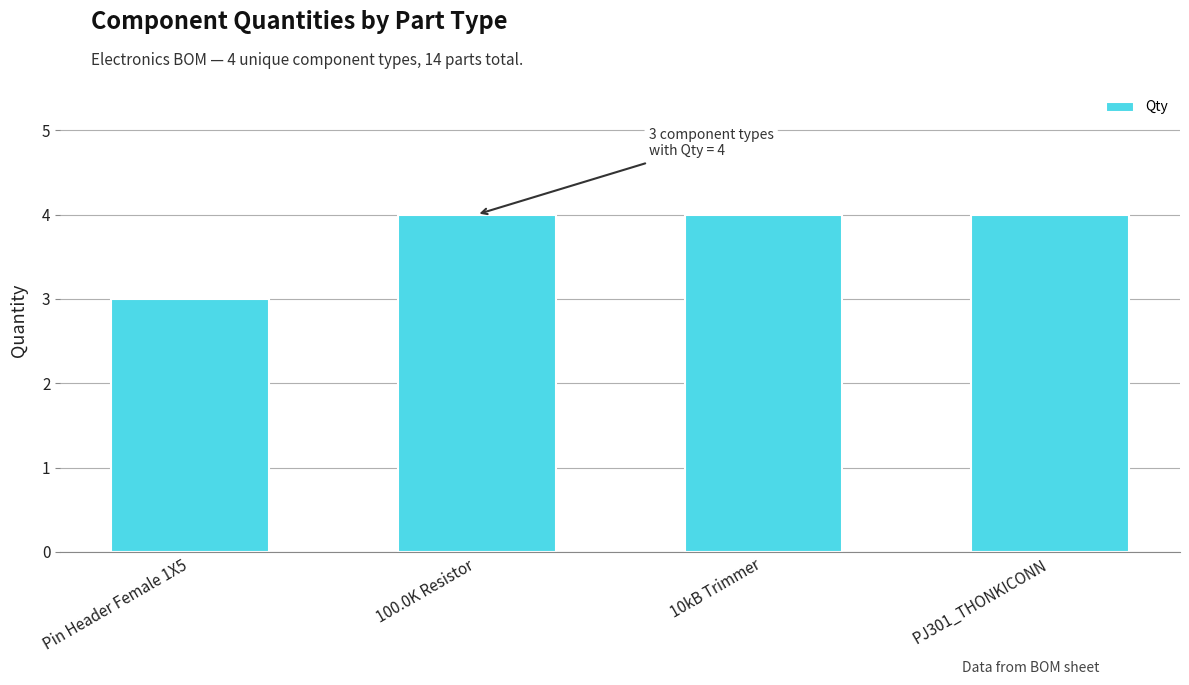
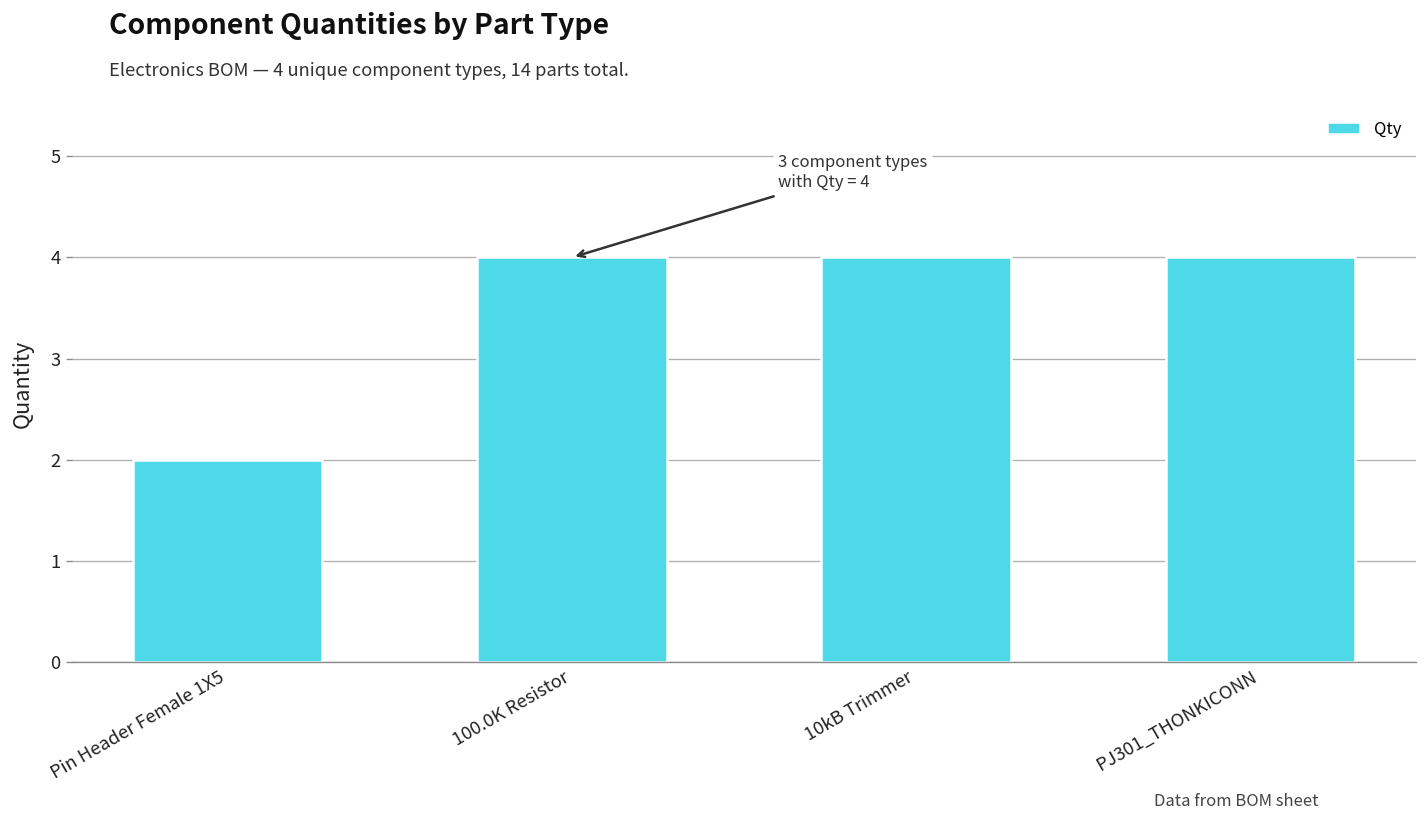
  {
-   "Pin Header Female 1X5": 3,
+   "Pin Header Female 1X5": 2,
    "100.0K Resistor": 4,
    "PJ301_THONKICONN": 4
  }
